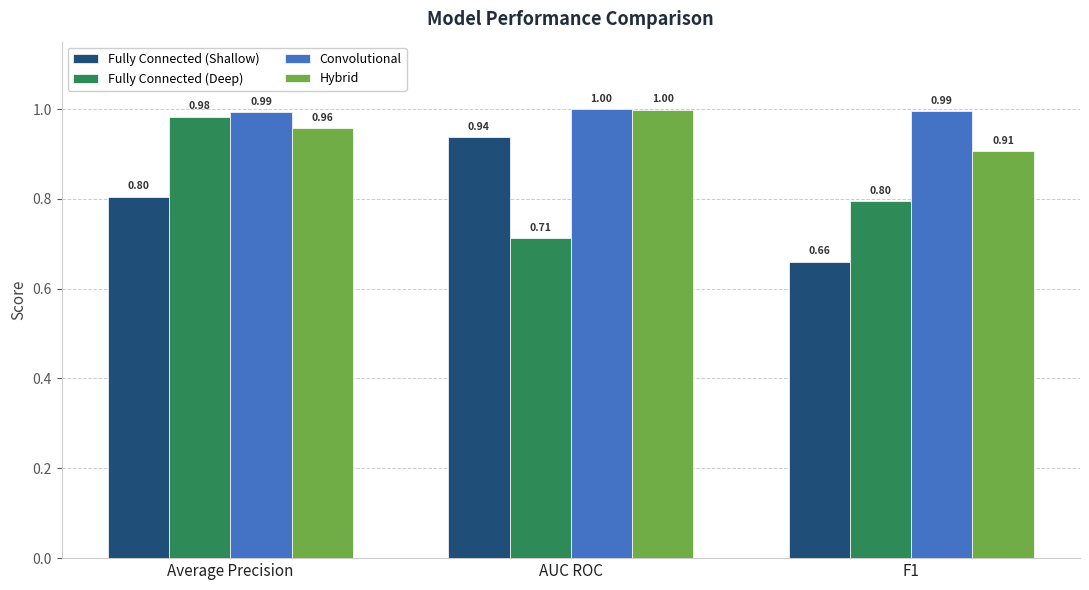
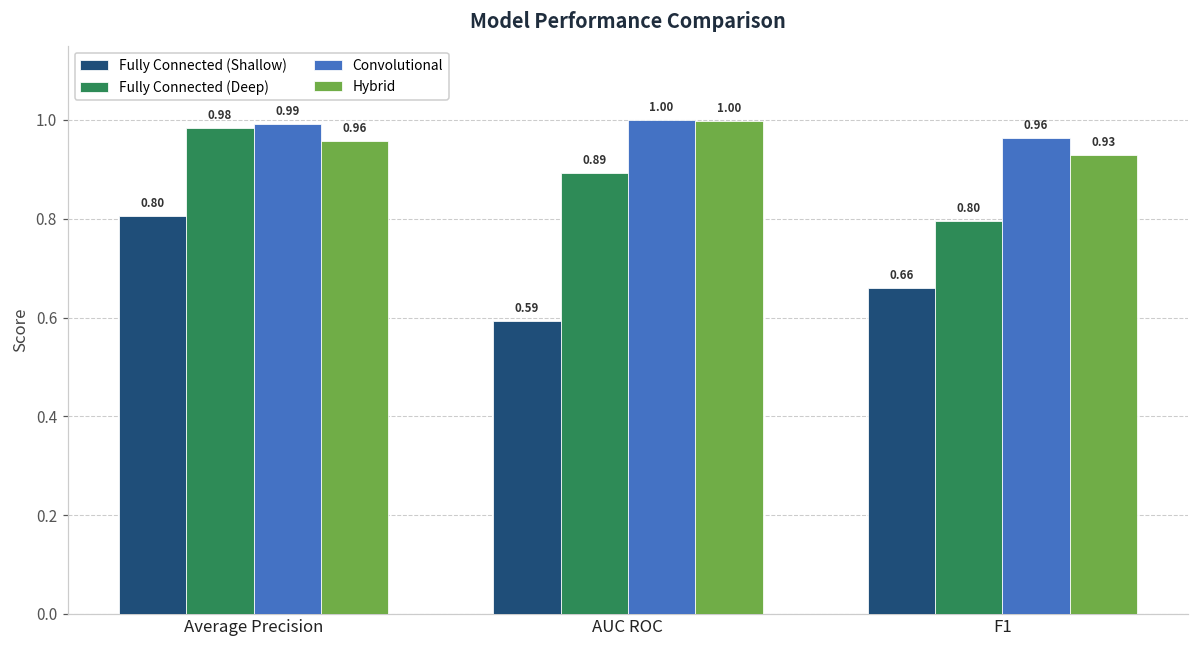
  {
    "Fully Connected (Shallow)": {
      "Average Precision": 0.80,
-     "AUC ROC": 0.94,
+     "AUC ROC": 0.59,
      "F1": 0.66
    },
    "Fully Connected (Deep)": {
      "Average Precision": 0.98,
-     "AUC ROC": 0.71,
+     "AUC ROC": 0.89,
      "F1": 0.80
    },
    "Convolutional": {
      "Average Precision": 0.99,
      "AUC ROC": 1.00,
-     "F1": 0.99
+     "F1": 0.96
    },
    "Hybrid": {
      "Average Precision": 0.96,
      "AUC ROC": 1.00,
-     "F1": 0.91
+     "F1": 0.93
    }
  }
